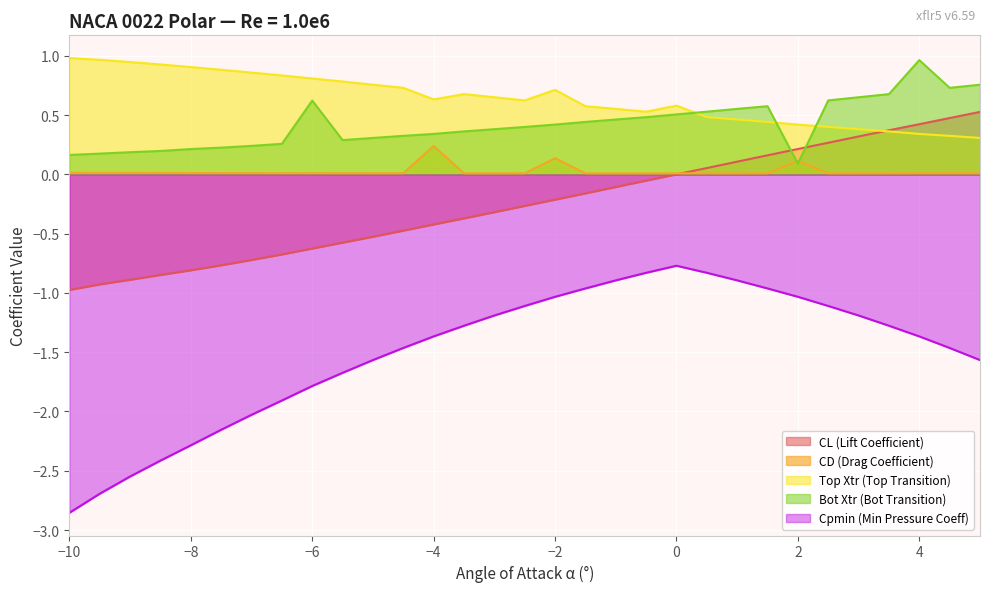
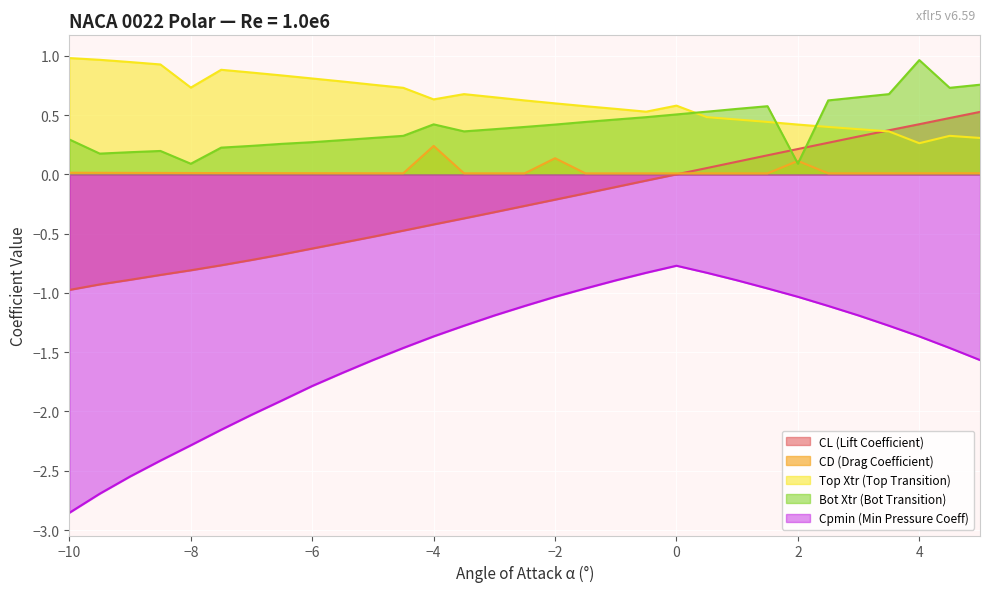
  {
    "CD (Drag Coefficient)": {
      "−4": 0.24,
      "−2": 0.14,
      "2": 0.11
    },
    "Top Xtr (Top Transition)": {
      "−10": 0.98,
-     "−8": 0.90,
+     "−8": 0.73,
      "−6": 0.81,
      "−4": 0.63,
-     "−2": 0.71,
+     "−2": 0.60,
      "0": 0.58,
      "2": 0.42,
-     "4": 0.34
+     "4": 0.26
    },
    "Bot Xtr (Bot Transition)": {
-     "−10": 0.16,
-     "−8": 0.21,
-     "−6": 0.62,
-     "−4": 0.34,
+     "−10": 0.29,
+     "−8": 0.09,
+     "−6": 0.27,
+     "−4": 0.42,
      "−2": 0.42,
      "0": 0.51,
      "2": 0.09,
      "4": 0.96
    }
  }
